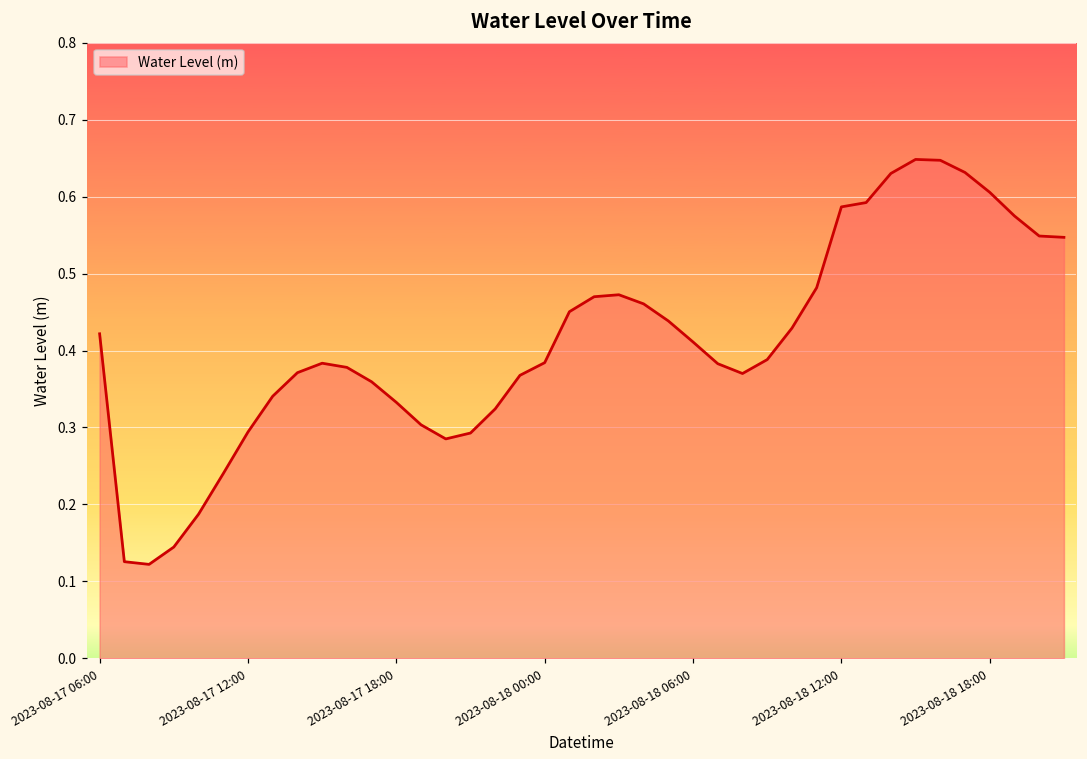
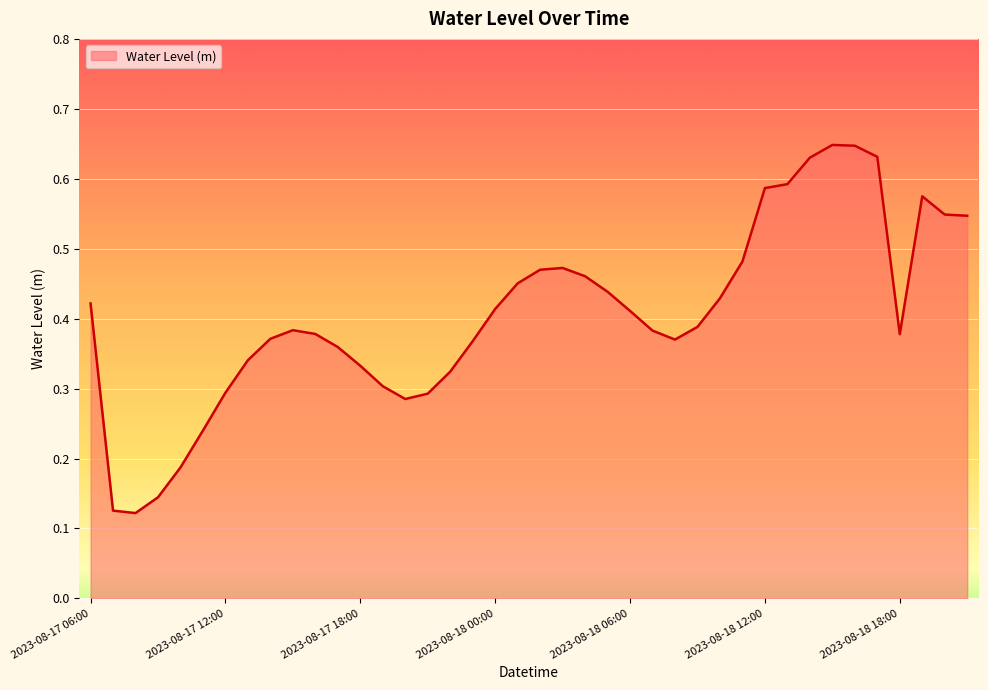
  {
    "2023-08-17 06:00": 0.42,
    "2023-08-17 12:00": 0.29,
    "2023-08-17 18:00": 0.33,
-   "2023-08-18 00:00": 0.38,
+   "2023-08-18 00:00": 0.41,
    "2023-08-18 06:00": 0.41,
    "2023-08-18 12:00": 0.59,
-   "2023-08-18 18:00": 0.61
+   "2023-08-18 18:00": 0.38
  }
